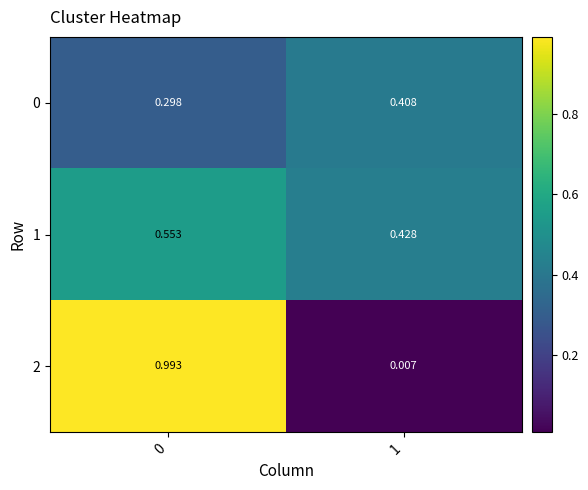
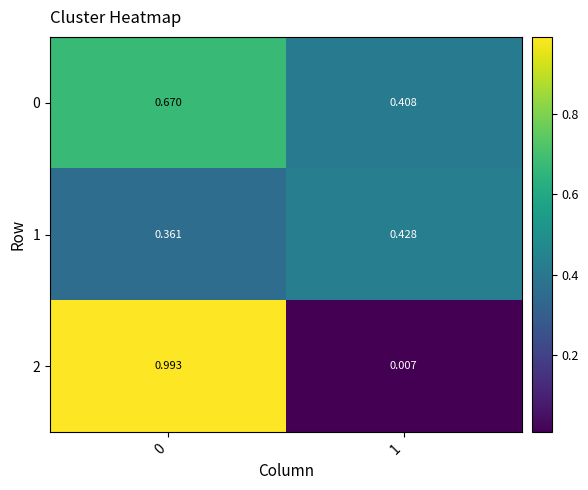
  {
    "0": {
-     "0": 0.298,
+     "0": 0.670,
      "1": 0.408
    },
    "1": {
-     "0": 0.553,
+     "0": 0.361,
      "1": 0.428
    },
    "2": {
      "0": 0.993,
      "1": 0.007
    }
  }
